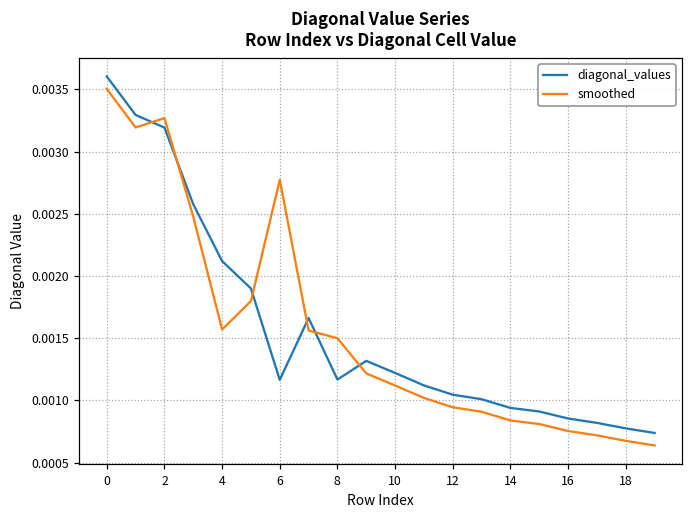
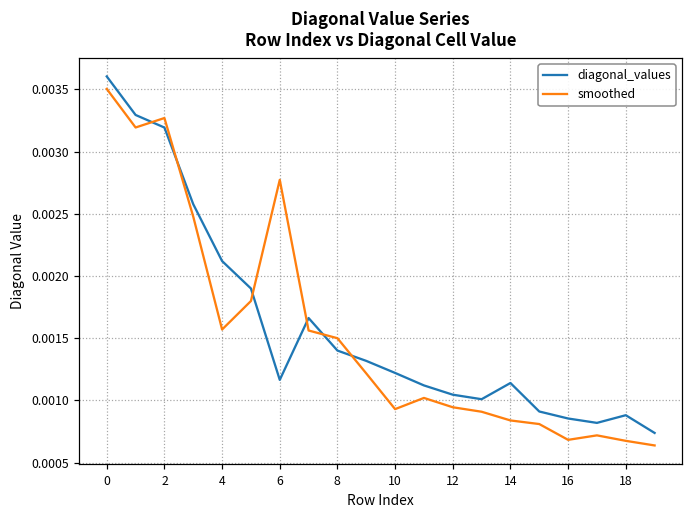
  {
    "diagonal_values": {
      "0": 0.00360,
      "2": 0.00319,
      "4": 0.00212,
      "6": 0.00116,
-     "8": 0.00117,
+     "8": 0.00140,
      "10": 0.00122,
      "12": 0.00105,
-     "14": 0.00094,
+     "14": 0.00114,
      "16": 0.00085,
-     "18": 0.00078
+     "18": 0.00088
    },
    "smoothed": {
      "0": 0.00350,
      "2": 0.00327,
      "4": 0.00157,
      "6": 0.00277,
      "8": 0.00150,
-     "10": 0.00112,
+     "10": 0.00093,
      "12": 0.00095,
      "14": 0.00084,
-     "16": 0.00075,
+     "16": 0.00068,
      "18": 0.00068
    }
  }
